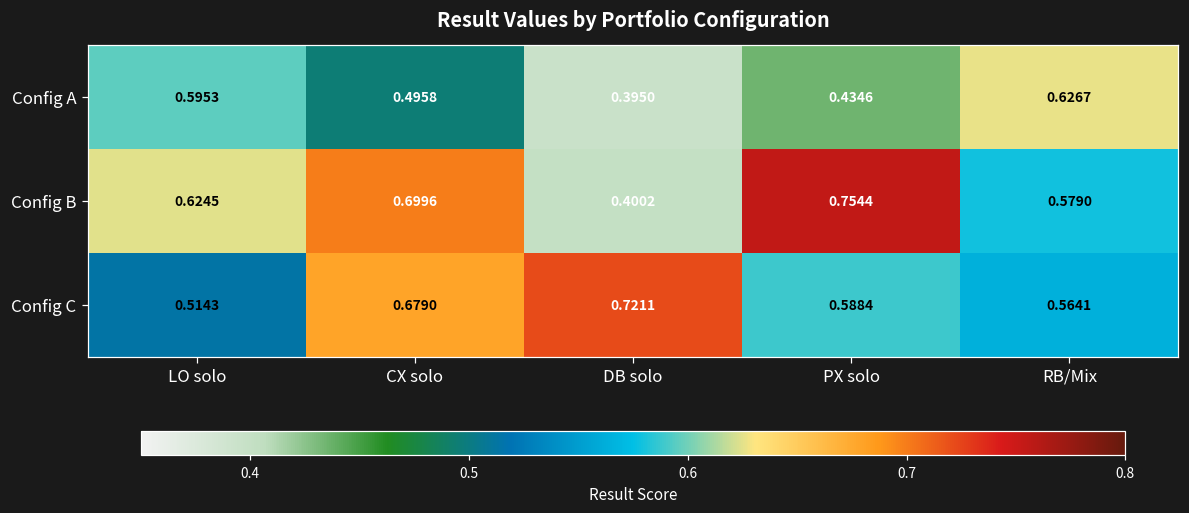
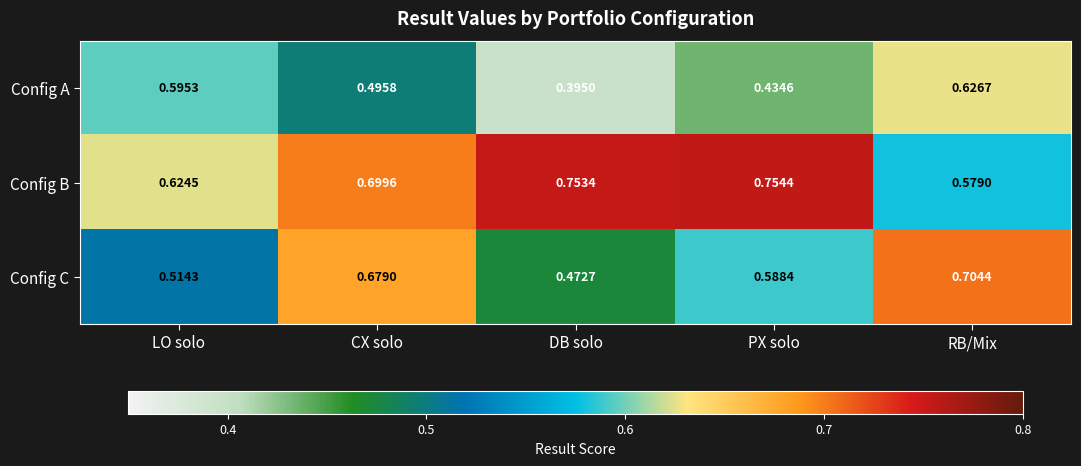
  {
    "Config A": {
      "LO solo": 0.5953,
      "CX solo": 0.4958,
      "DB solo": 0.3950,
      "PX solo": 0.4346,
      "RB/Mix": 0.6267
    },
    "Config B": {
      "LO solo": 0.6245,
      "CX solo": 0.6996,
-     "DB solo": 0.4002,
+     "DB solo": 0.7534,
      "PX solo": 0.7544,
      "RB/Mix": 0.5790
    },
    "Config C": {
      "LO solo": 0.5143,
      "CX solo": 0.6790,
-     "DB solo": 0.7211,
+     "DB solo": 0.4727,
      "PX solo": 0.5884,
-     "RB/Mix": 0.5641
+     "RB/Mix": 0.7044
    }
  }
